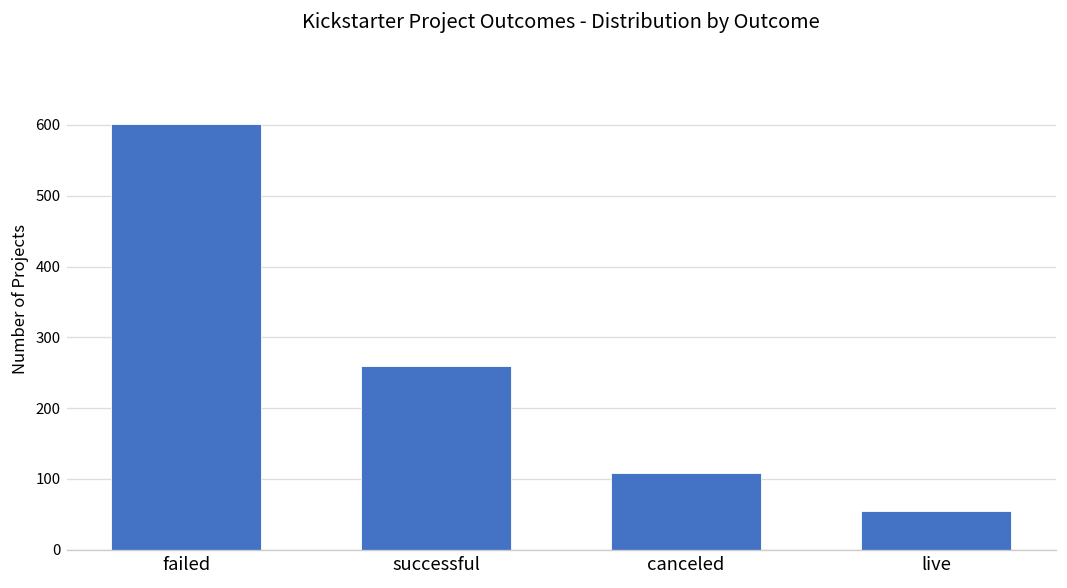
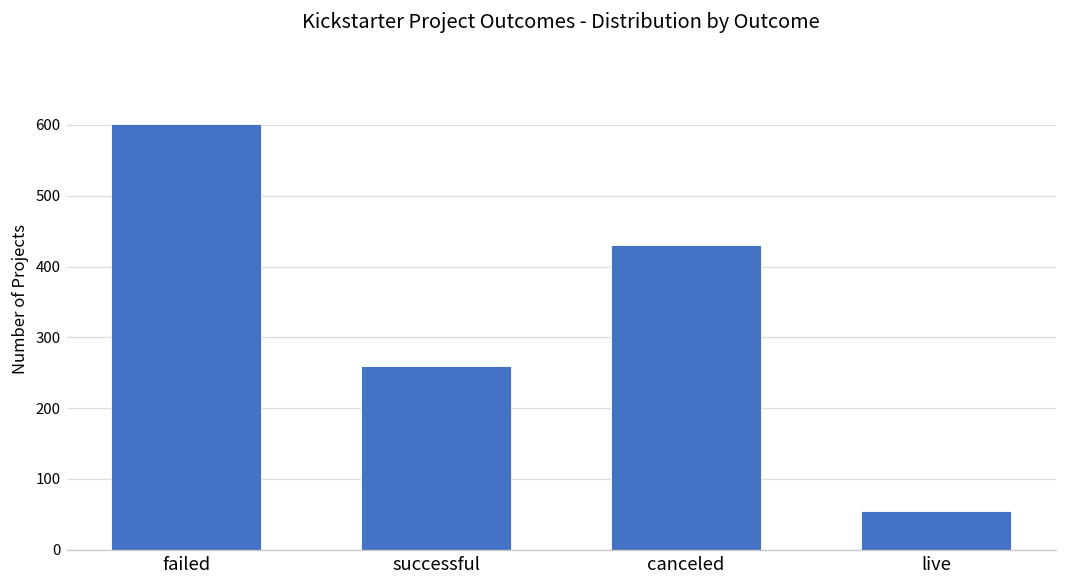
  {
    "failed": 600,
    "successful": 260,
-   "canceled": 110,
+   "canceled": 430,
    "live": 60
  }
